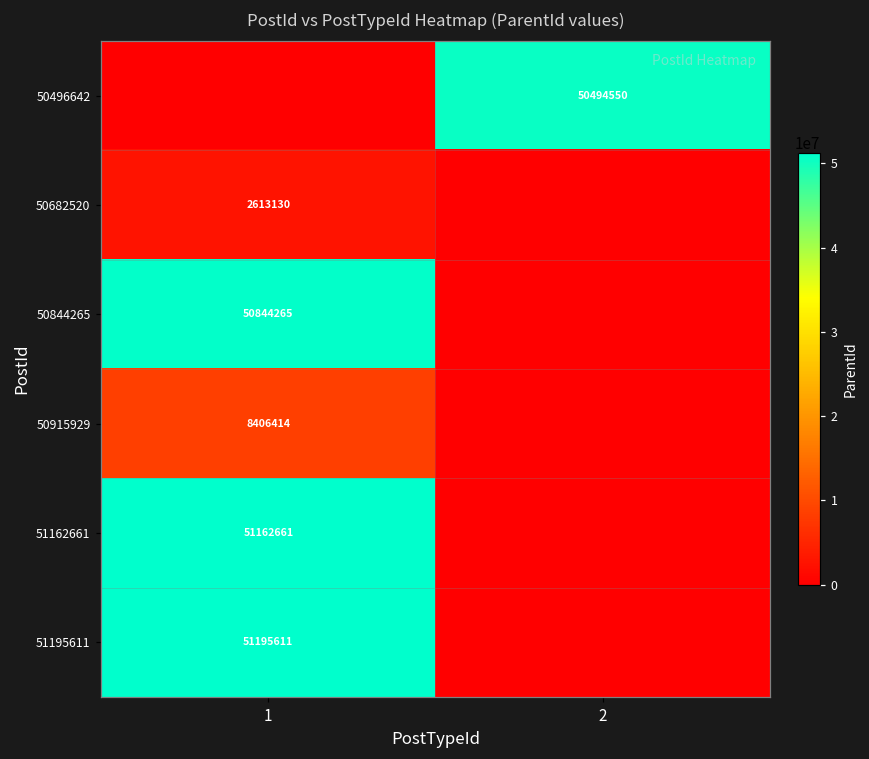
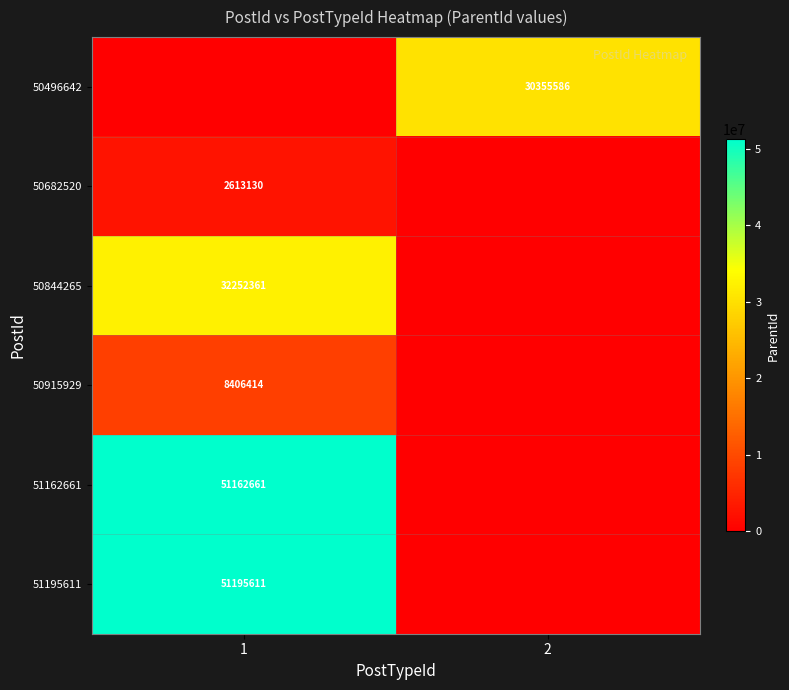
  {
    "50496642": {
-     "2": 50494550
+     "2": 30355586
    },
    "50682520": {
      "1": 2613130
    },
    "50844265": {
-     "1": 50844265
+     "1": 32252361
    },
    "50915929": {
      "1": 8406414
    },
    "51162661": {
      "1": 51162661
    },
    "51195611": {
      "1": 51195611
    }
  }
